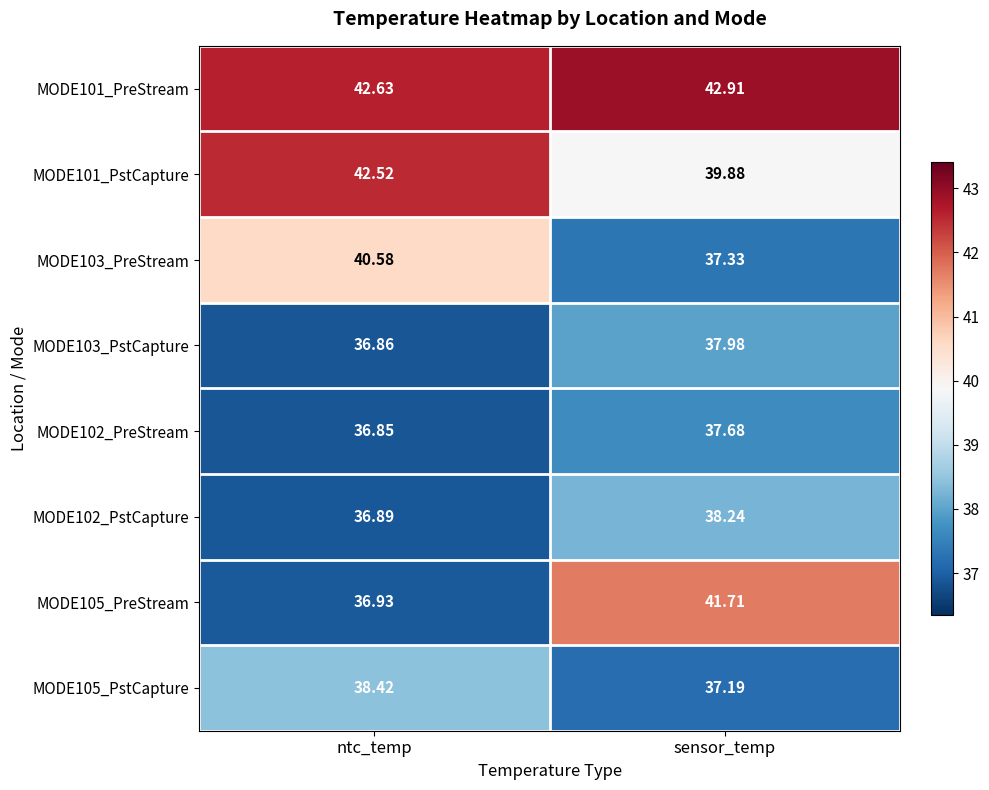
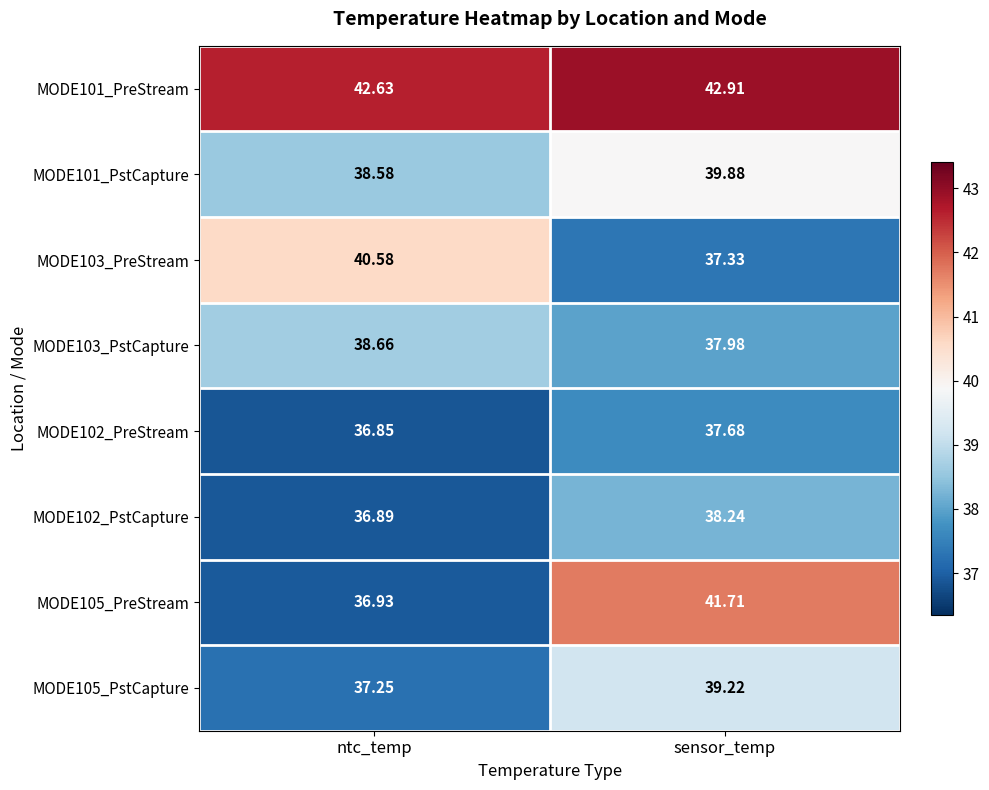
  {
    "MODE101_PreStream": {
      "ntc_temp": 42.63,
      "sensor_temp": 42.91
    },
    "MODE101_PstCapture": {
-     "ntc_temp": 42.52,
+     "ntc_temp": 38.58,
      "sensor_temp": 39.88
    },
    "MODE103_PreStream": {
      "ntc_temp": 40.58,
      "sensor_temp": 37.33
    },
    "MODE103_PstCapture": {
-     "ntc_temp": 36.86,
+     "ntc_temp": 38.66,
      "sensor_temp": 37.98
    },
    "MODE102_PreStream": {
      "ntc_temp": 36.85,
      "sensor_temp": 37.68
    },
    "MODE102_PstCapture": {
      "ntc_temp": 36.89,
      "sensor_temp": 38.24
    },
    "MODE105_PreStream": {
      "ntc_temp": 36.93,
      "sensor_temp": 41.71
    },
    "MODE105_PstCapture": {
-     "ntc_temp": 38.42,
-     "sensor_temp": 37.19
+     "ntc_temp": 37.25,
+     "sensor_temp": 39.22
    }
  }
